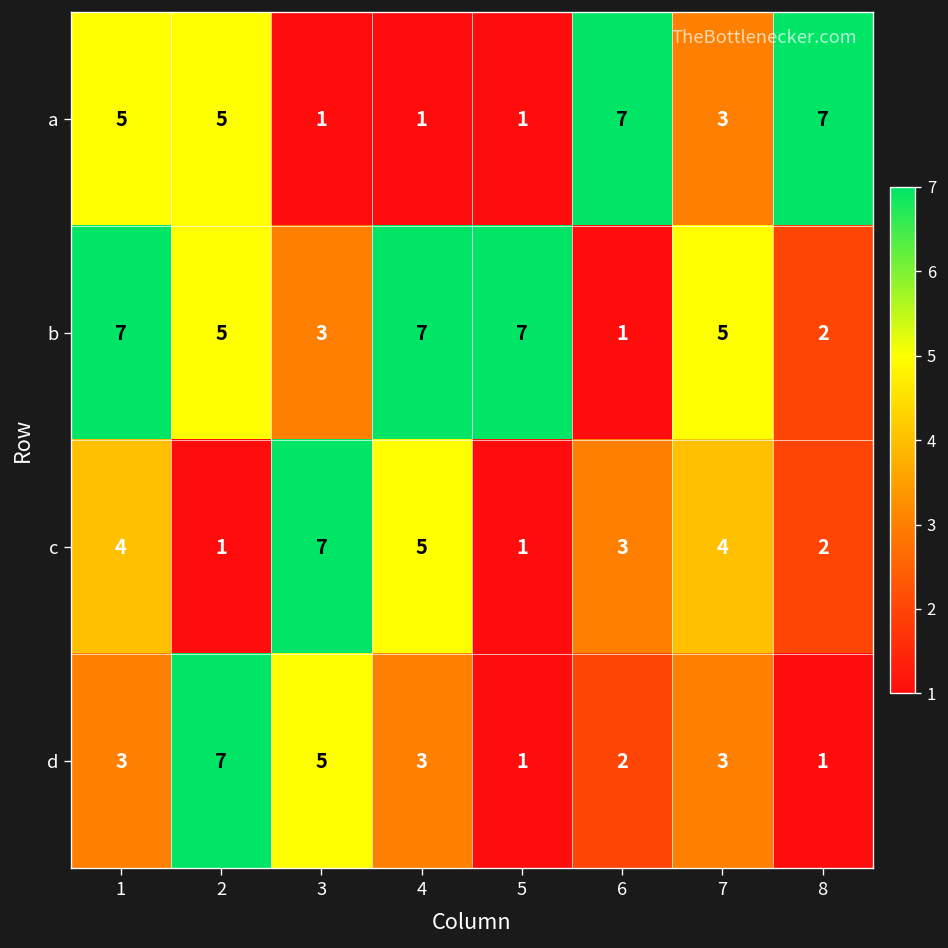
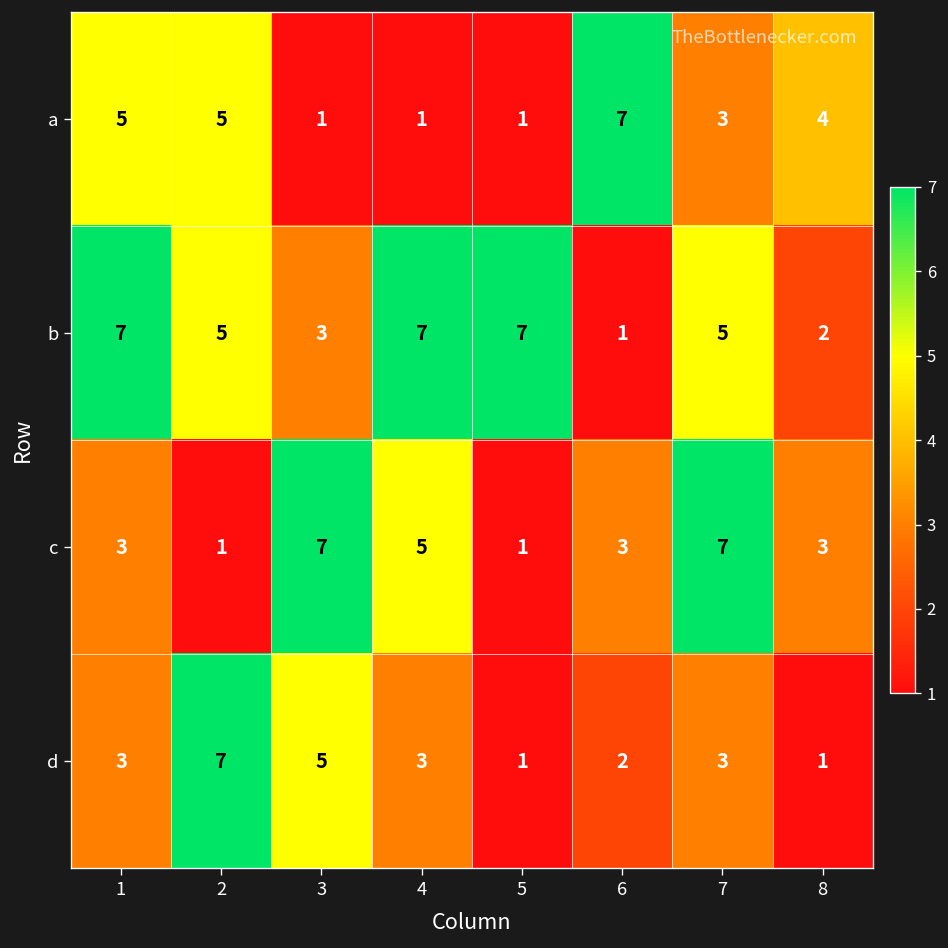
  {
    "a": {
      "1": 5,
      "2": 5,
      "3": 1,
      "4": 1,
      "5": 1,
      "6": 7,
-     "8": 7
+     "8": 4
    },
    "b": {
      "1": 7,
      "2": 5,
      "3": 3,
      "4": 7,
      "5": 7,
      "6": 1,
      "7": 5,
      "8": 2
    },
    "c": {
-     "1": 4,
+     "1": 3,
      "2": 1,
      "3": 7,
      "4": 5,
      "5": 1,
      "6": 3,
-     "7": 4,
-     "8": 2
+     "7": 7,
+     "8": 3
    },
    "d": {
      "1": 3,
      "2": 7,
      "3": 5,
      "4": 3,
      "5": 1,
      "6": 2,
      "7": 3,
      "8": 1
    }
  }
